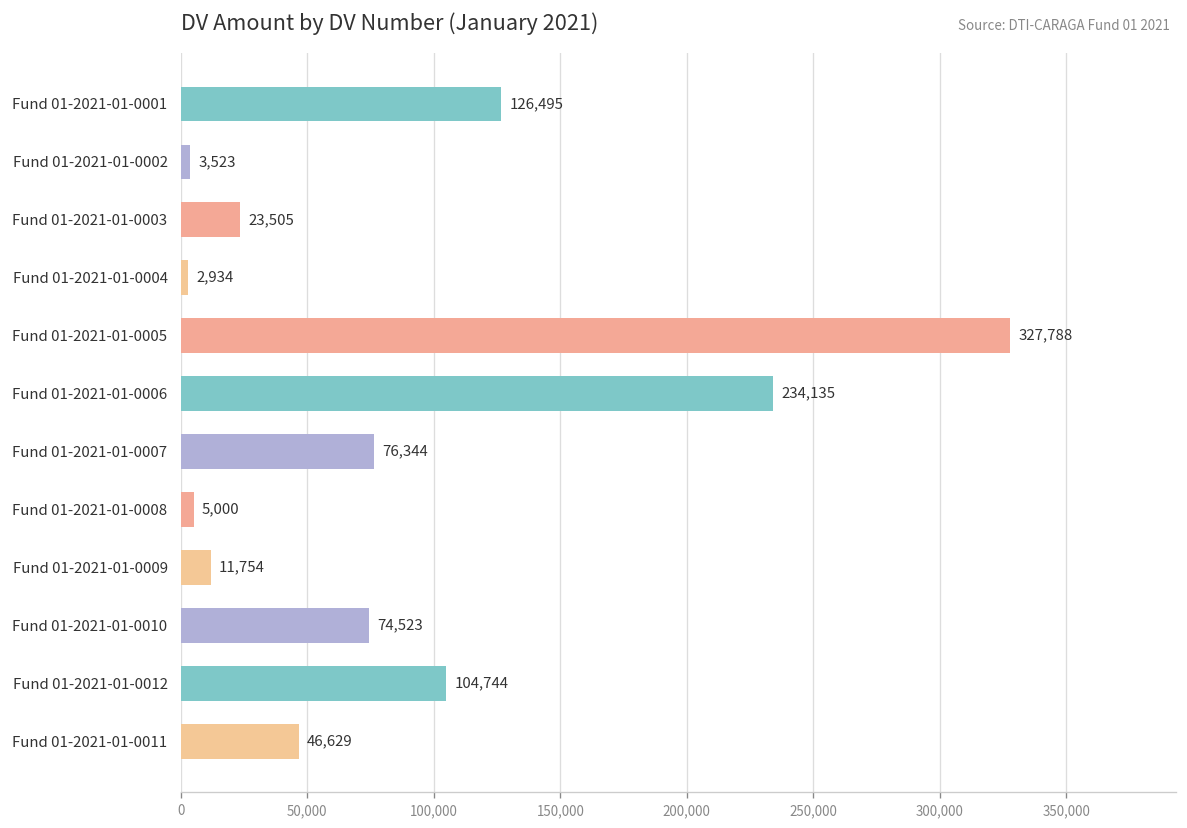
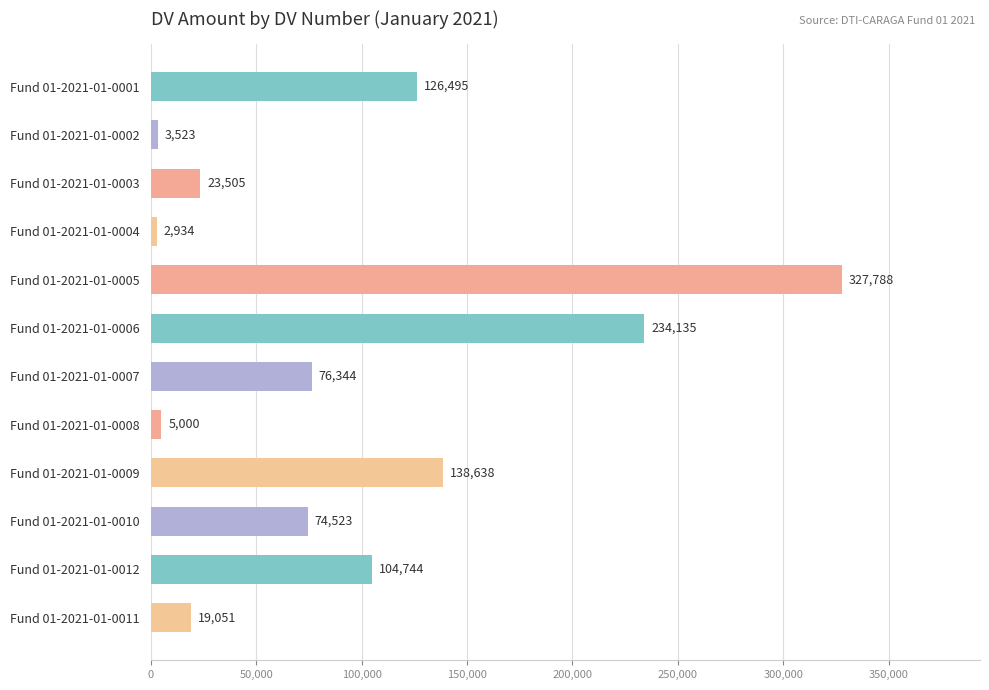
  {
    "Fund 01-2021-01-0001": "126,495",
    "Fund 01-2021-01-0002": "3,523",
    "Fund 01-2021-01-0003": "23,505",
    "Fund 01-2021-01-0004": "2,934",
    "Fund 01-2021-01-0005": "327,788",
    "Fund 01-2021-01-0006": "234,135",
    "Fund 01-2021-01-0007": "76,344",
    "Fund 01-2021-01-0008": "5,000",
-   "Fund 01-2021-01-0009": "11,754",
+   "Fund 01-2021-01-0009": "138,638",
    "Fund 01-2021-01-0010": "74,523",
    "Fund 01-2021-01-0012": "104,744",
-   "Fund 01-2021-01-0011": "46,629"
+   "Fund 01-2021-01-0011": "19,051"
  }
